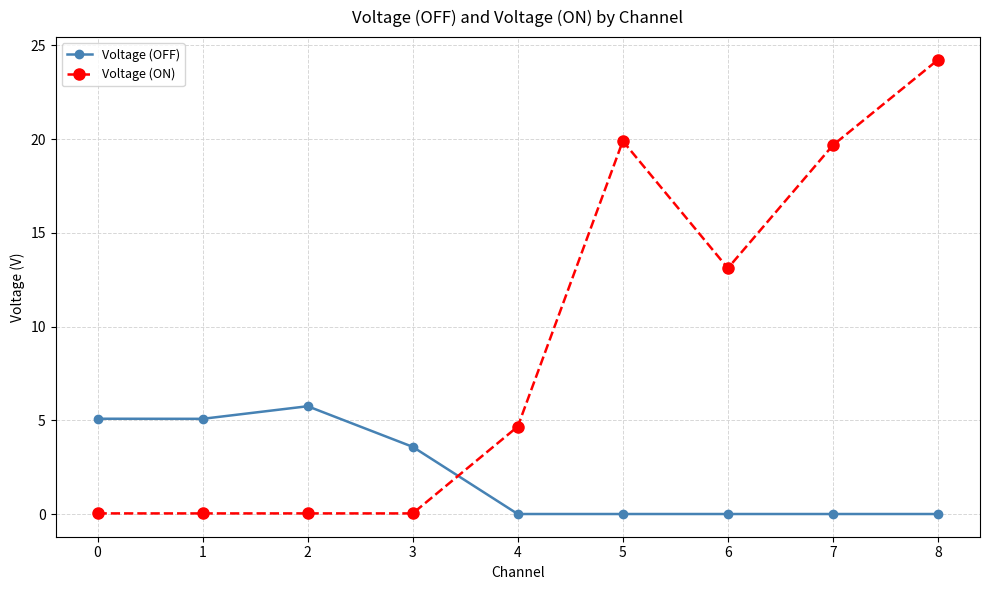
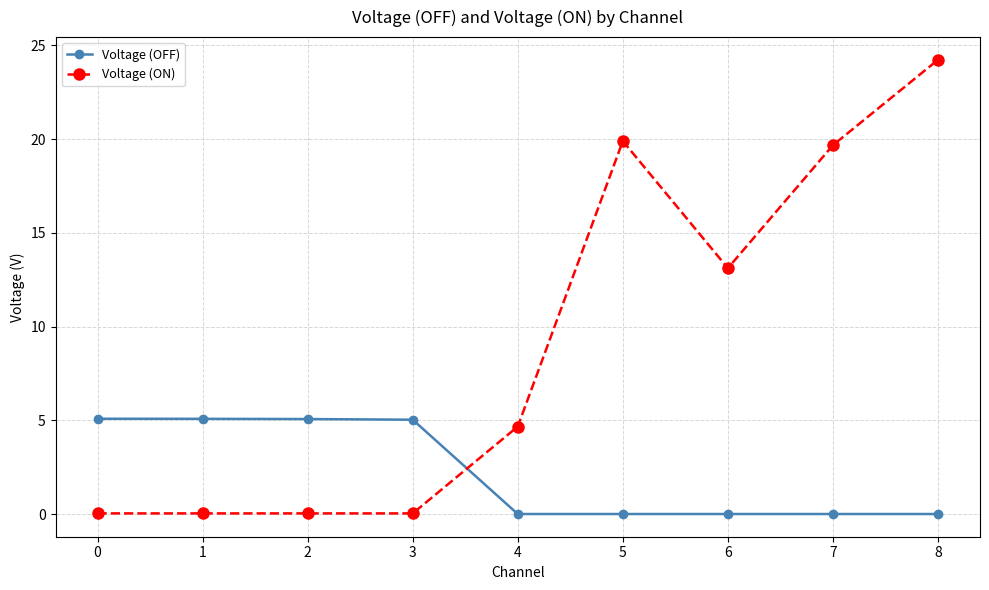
  {
    "Voltage (OFF)": {
      "0": 5.1,
      "1": 5.1,
-     "2": 5.8,
-     "3": 3.6,
+     "2": 5.1,
+     "3": 5.0,
      "4": 0.0,
      "5": 0.0,
      "6": 0.0,
      "7": 0.0,
      "8": 0.0
    },
    "Voltage (ON)": {
      "0": 0.0,
      "1": 0.0,
      "2": 0.0,
      "3": 0.0,
      "4": 4.7,
      "5": 19.9,
      "6": 13.1,
      "7": 19.7,
      "8": 24.2
    }
  }
